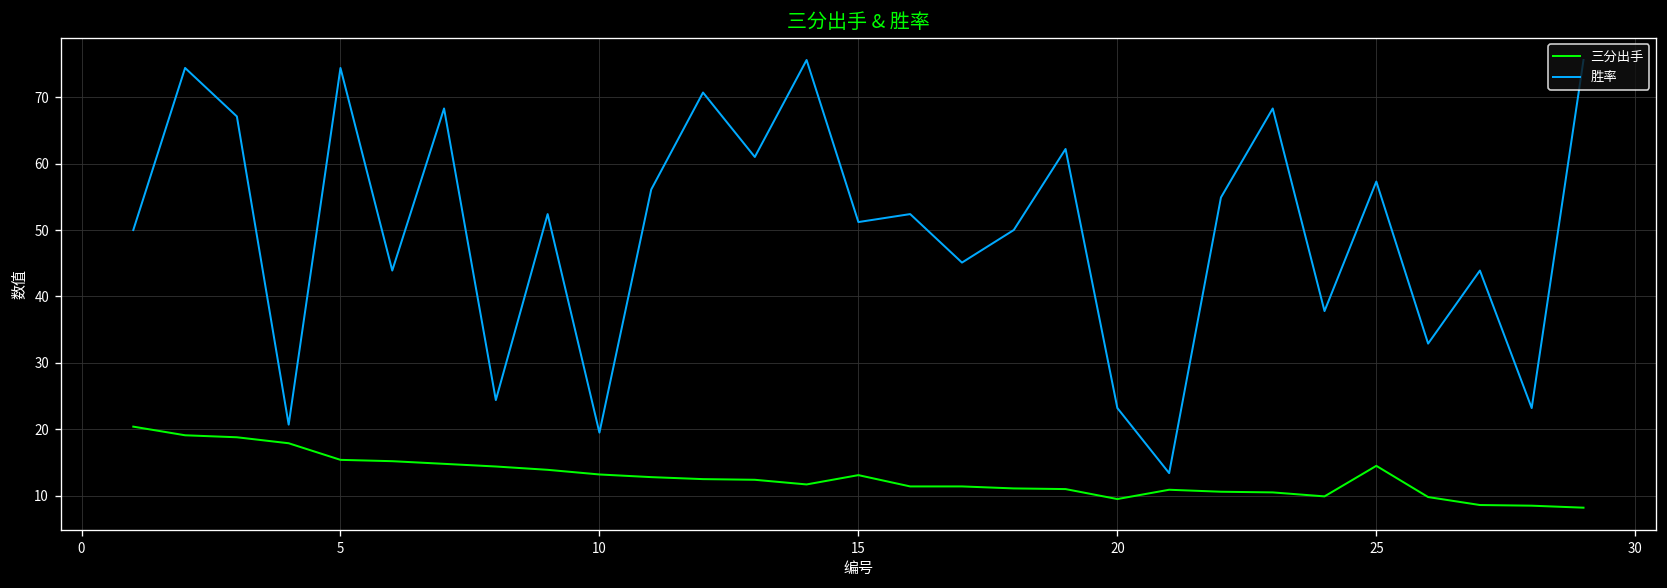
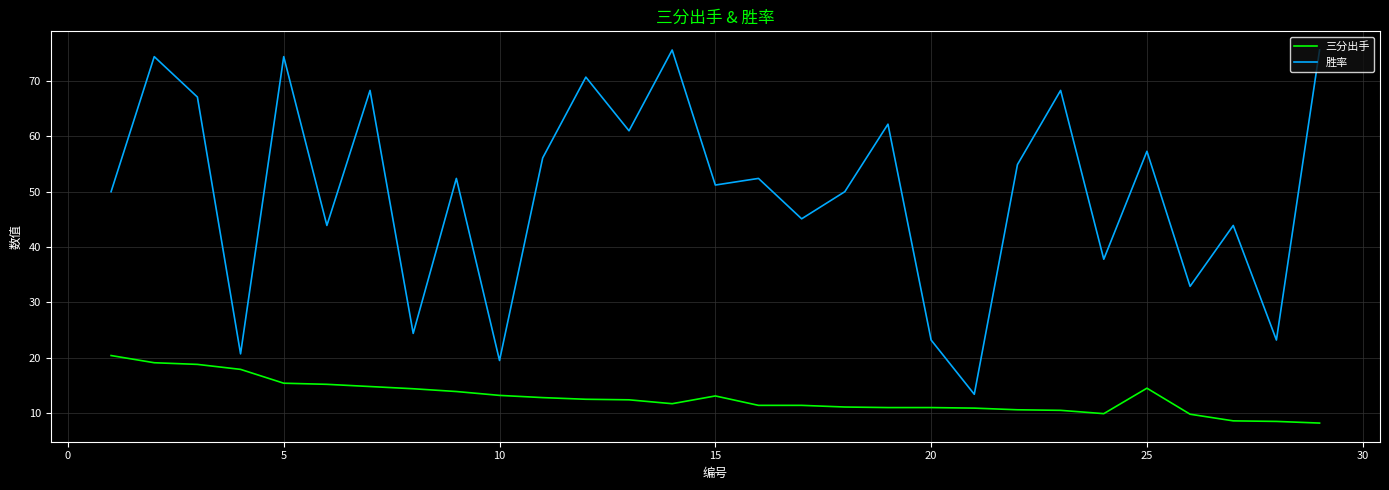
  {
    "三分出手": {
      "5": 15,
      "10": 13,
      "15": 13,
-     "20": 10,
+     "20": 11,
      "25": 15
    },
    "胜率": {
      "5": 74,
      "10": 20,
      "15": 51,
      "20": 23,
      "25": 57
    }
  }
